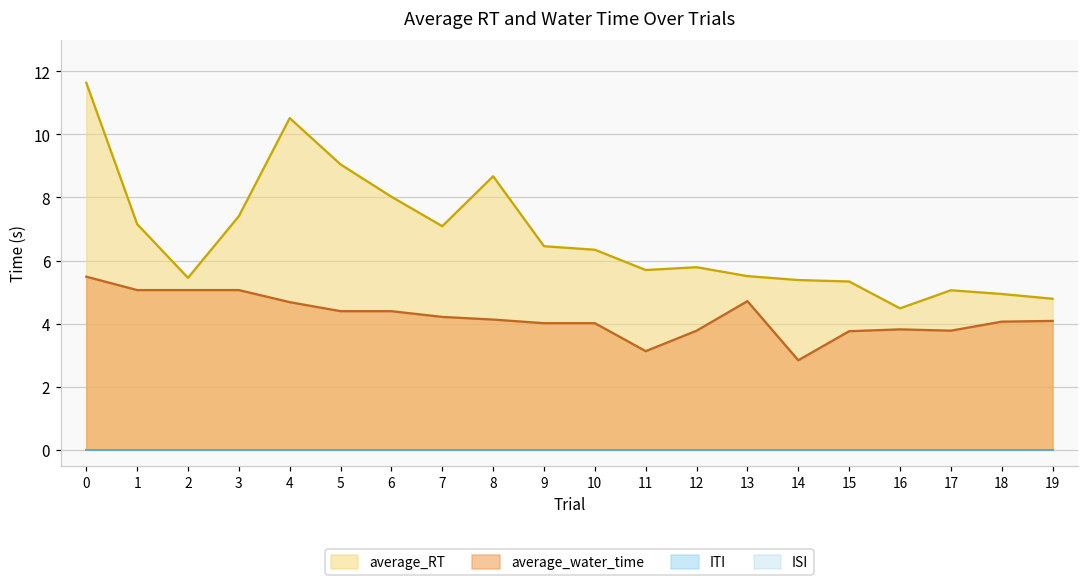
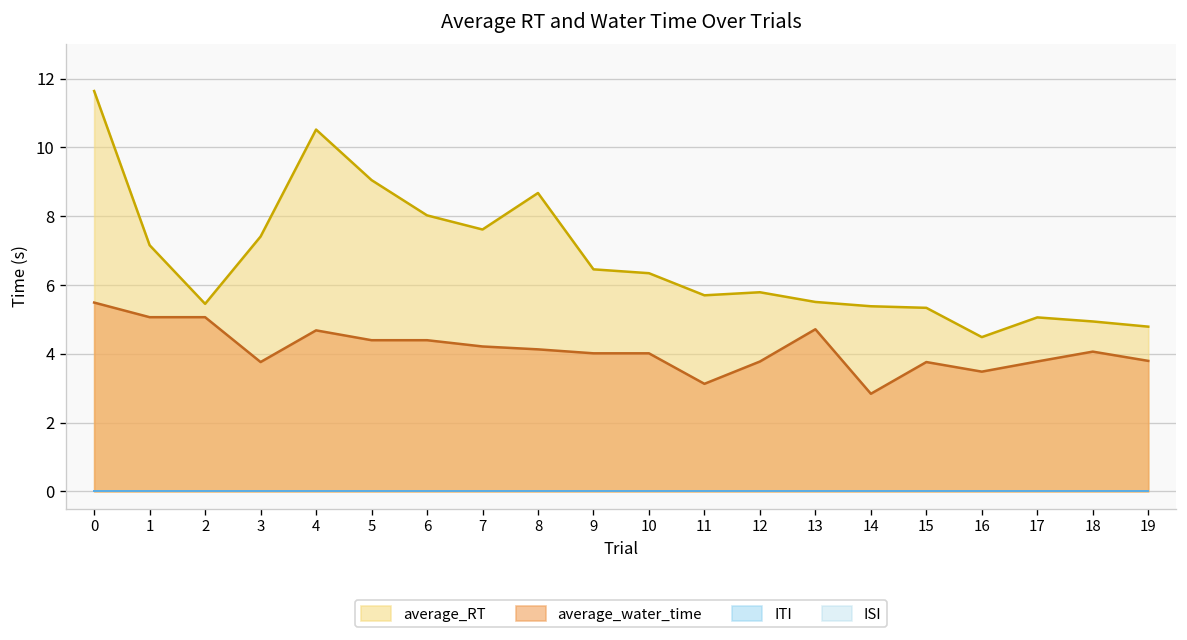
  {
    "average_RT": {
      "0": 11.6,
      "1": 7.2,
      "2": 5.5,
      "3": 7.4,
      "4": 10.5,
      "5": 9.0,
      "6": 8.0,
-     "7": 7.1,
+     "7": 7.6,
      "8": 8.7,
      "9": 6.5,
      "10": 6.3,
      "11": 5.7,
      "12": 5.8,
      "13": 5.5,
      "14": 5.4,
      "15": 5.3,
      "16": 4.5,
      "17": 5.1,
      "18": 4.9,
      "19": 4.8
    },
    "average_water_time": {
      "0": 5.5,
      "1": 5.1,
      "2": 5.1,
-     "3": 5.1,
+     "3": 3.8,
      "4": 4.7,
      "5": 4.4,
      "6": 4.4,
      "7": 4.2,
      "8": 4.1,
      "9": 4.0,
      "10": 4.0,
      "11": 3.1,
      "12": 3.8,
      "13": 4.7,
      "14": 2.8,
      "15": 3.8,
-     "16": 3.8,
+     "16": 3.5,
      "17": 3.8,
      "18": 4.1,
-     "19": 4.1
+     "19": 3.8
    },
    "ISI": {
      "0": 0.0,
      "1": 0.0,
      "2": 0.0,
      "3": 0.0,
      "4": 0.0,
      "5": 0.0,
      "6": 0.0,
      "7": 0.0,
      "8": 0.0,
      "9": 0.0,
      "10": 0.0,
      "11": 0.0,
      "12": 0.0,
      "13": 0.0,
      "14": 0.0,
      "15": 0.0,
      "16": 0.0,
      "17": 0.0,
      "18": 0.0,
      "19": 0.0
    }
  }
